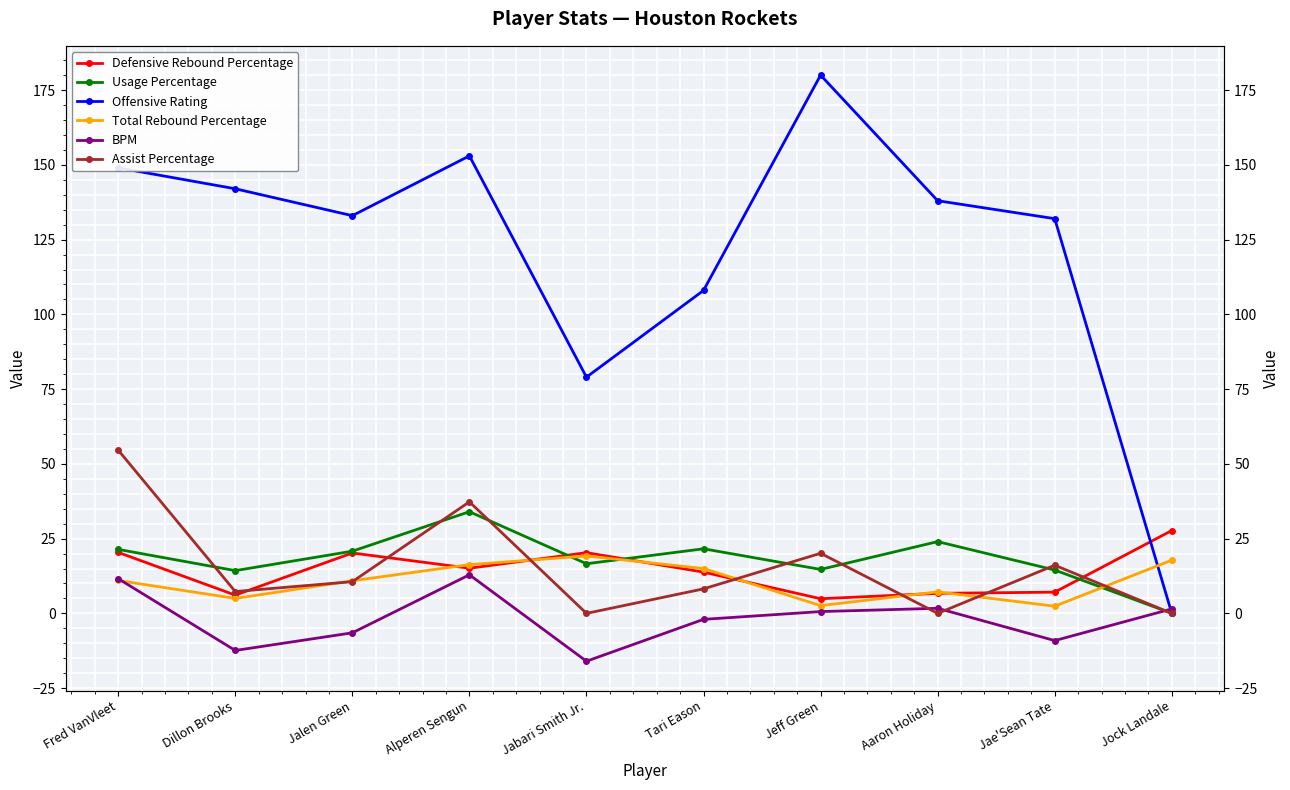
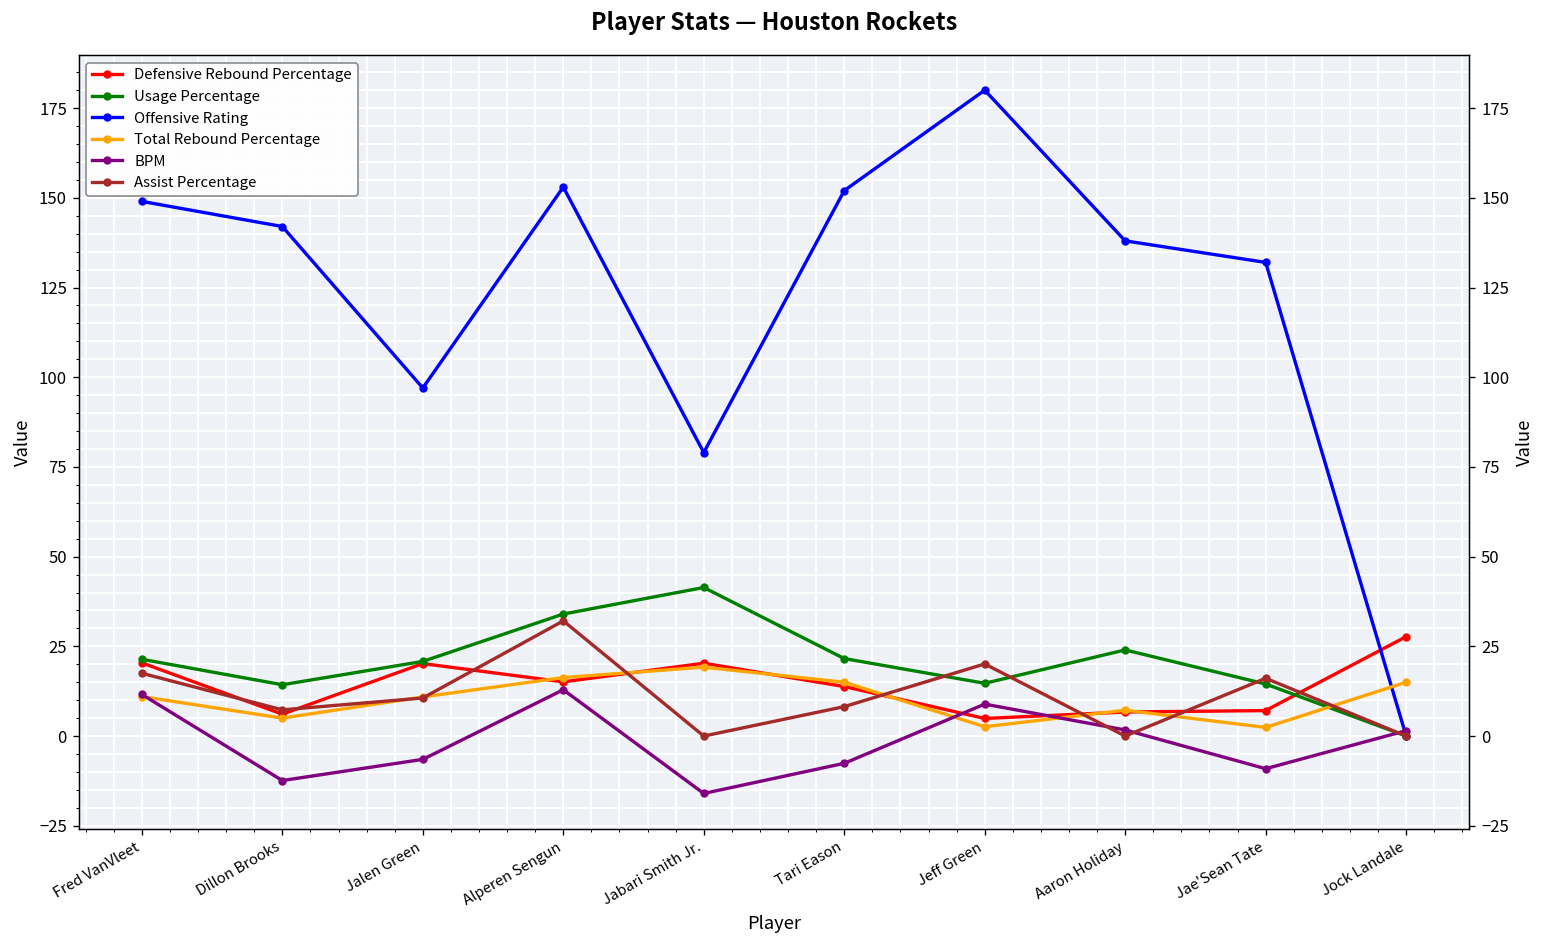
  {
    "Defensive Rebound Percentage": {
      "Fred VanVleet": 20,
      "Dillon Brooks": 6,
      "Alperen Sengun": 15,
      "Jabari Smith Jr.": 20,
      "Tari Eason": 14,
      "Jeff Green": 5,
      "Jae'Sean Tate": 7,
      "Jock Landale": 28
    },
    "Usage Percentage": {
      "Fred VanVleet": 21,
      "Dillon Brooks": 14,
      "Alperen Sengun": 34,
-     "Jabari Smith Jr.": 17,
+     "Jabari Smith Jr.": 41,
      "Tari Eason": 22,
      "Jeff Green": 15,
      "Aaron Holiday": 24,
      "Jae'Sean Tate": 15
    },
    "Offensive Rating": {
      "Dillon Brooks": 142,
-     "Jalen Green": 133,
+     "Jalen Green": 97,
      "Alperen Sengun": 153,
      "Jabari Smith Jr.": 79,
-     "Tari Eason": 108,
+     "Tari Eason": 152,
      "Jeff Green": 180,
      "Aaron Holiday": 138,
      "Jae'Sean Tate": 132
    },
    "Total Rebound Percentage": {
      "Dillon Brooks": 5,
      "Alperen Sengun": 16,
      "Jabari Smith Jr.": 19,
      "Tari Eason": 15,
      "Jeff Green": 3,
      "Jae'Sean Tate": 2,
-     "Jock Landale": 18
+     "Jock Landale": 15
    },
    "BPM": {
      "Dillon Brooks": -12,
      "Jalen Green": -7,
      "Alperen Sengun": 13,
      "Jabari Smith Jr.": -16,
-     "Tari Eason": -2,
-     "Jeff Green": 1,
+     "Tari Eason": -8,
+     "Jeff Green": 9,
      "Aaron Holiday": 2,
      "Jae'Sean Tate": -9,
      "Jock Landale": 2
    },
    "Assist Percentage": {
-     "Fred VanVleet": 55,
+     "Fred VanVleet": 18,
      "Dillon Brooks": 7,
-     "Alperen Sengun": 37,
+     "Alperen Sengun": 32,
      "Jabari Smith Jr.": 0,
      "Tari Eason": 8,
      "Jeff Green": 20,
      "Aaron Holiday": 0,
      "Jae'Sean Tate": 16
    }
  }
